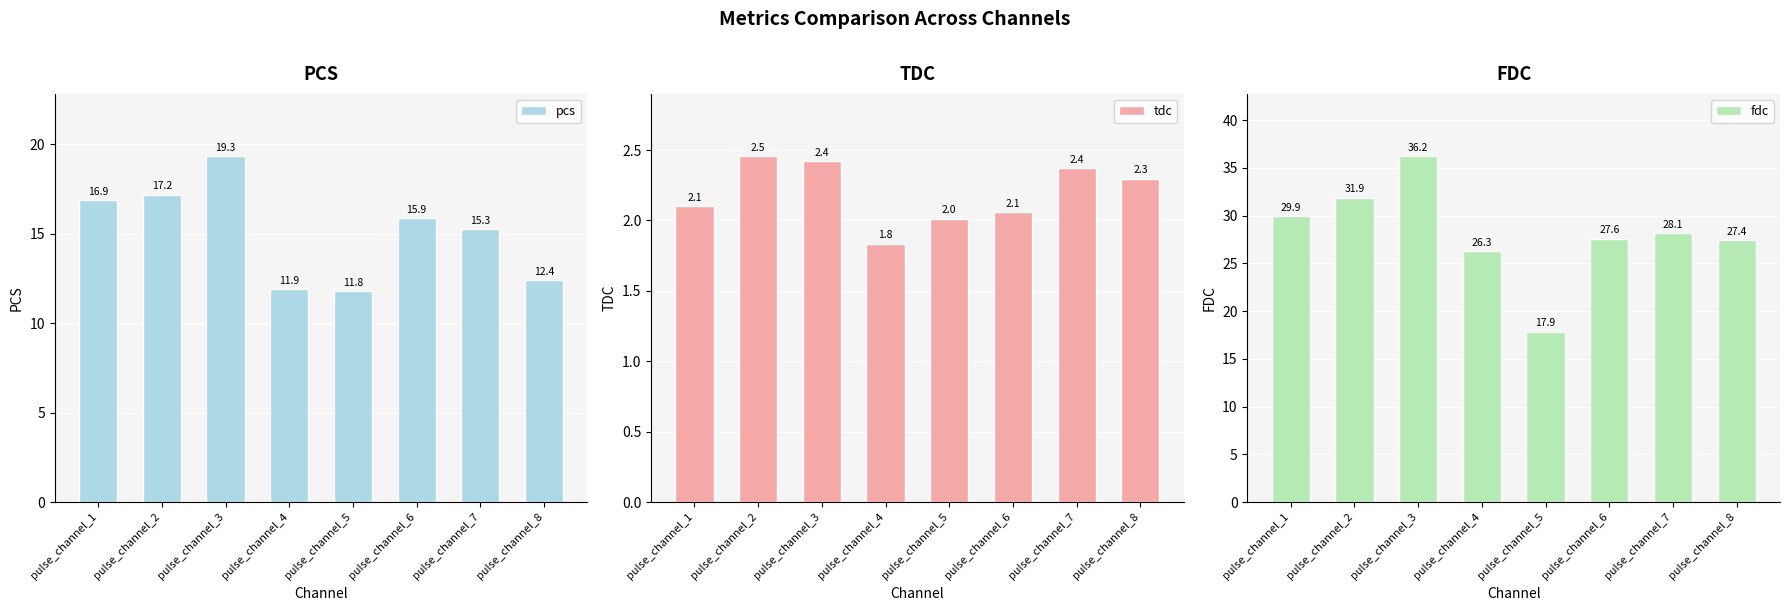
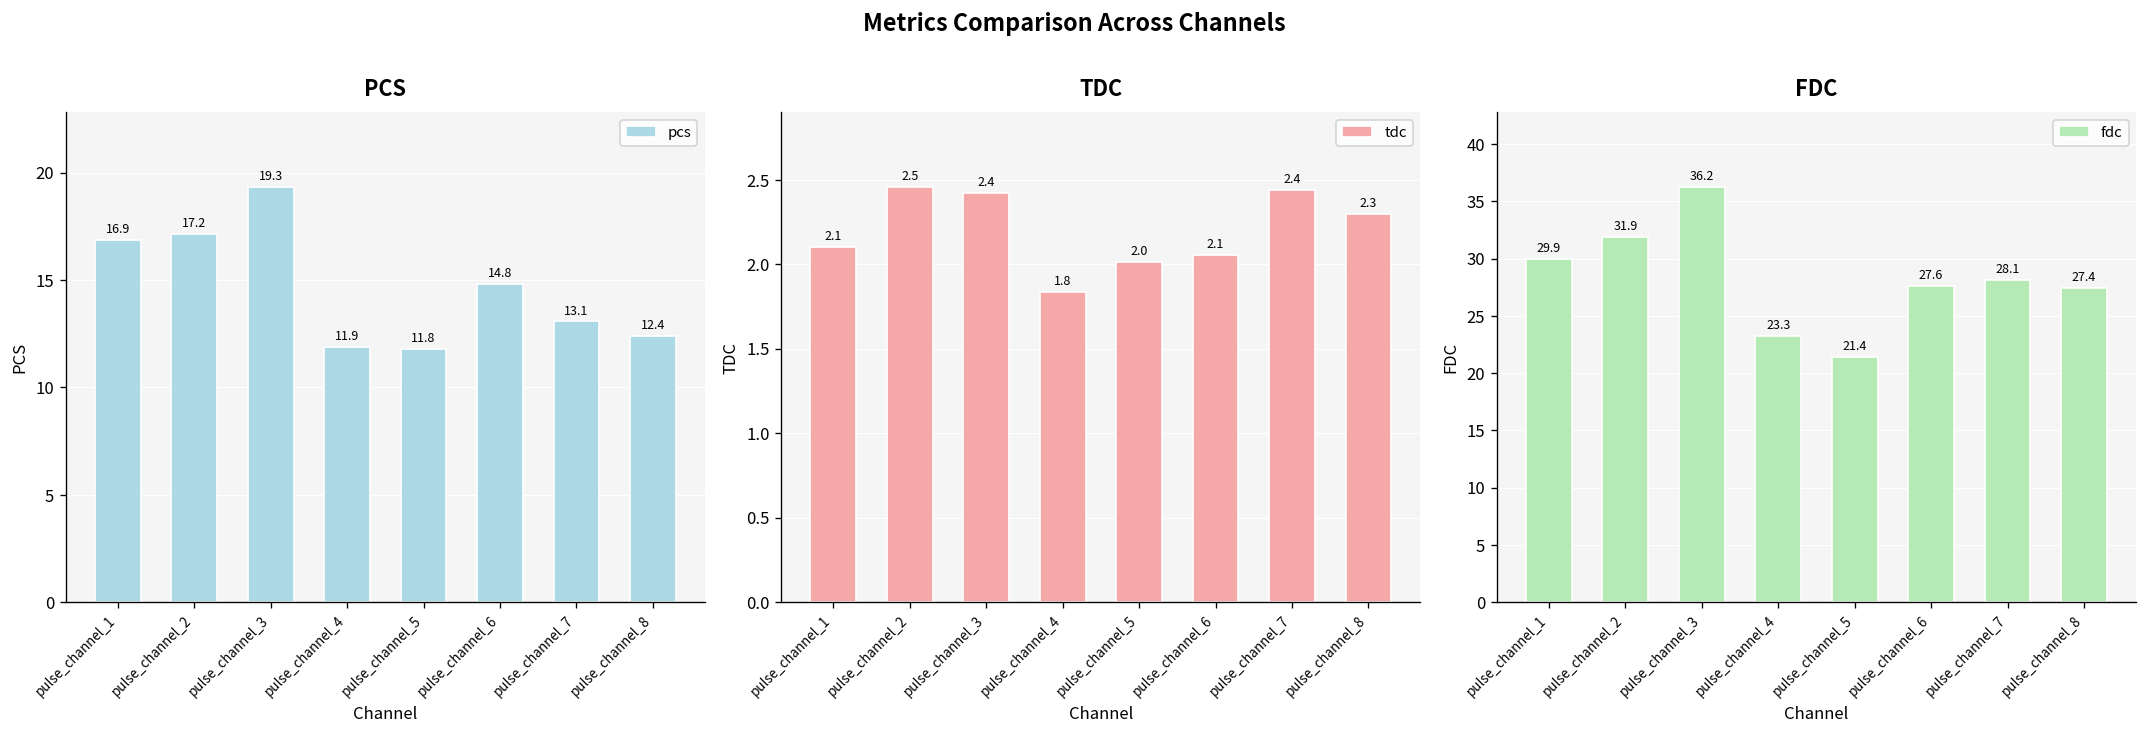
  {
    "PCS": {
      "pulse_channel_1": 16.9,
      "pulse_channel_2": 17.2,
      "pulse_channel_3": 19.3,
      "pulse_channel_4": 11.9,
      "pulse_channel_5": 11.8,
-     "pulse_channel_6": 15.9,
-     "pulse_channel_7": 15.3,
+     "pulse_channel_6": 14.8,
+     "pulse_channel_7": 13.1,
      "pulse_channel_8": 12.4
    },
    "TDC": {
-     "pulse_channel_7": 2.37
+     "pulse_channel_7": 2.44
    },
    "FDC": {
      "pulse_channel_1": 29.9,
      "pulse_channel_2": 31.9,
      "pulse_channel_3": 36.2,
-     "pulse_channel_4": 26.3,
-     "pulse_channel_5": 17.9,
+     "pulse_channel_4": 23.3,
+     "pulse_channel_5": 21.4,
      "pulse_channel_6": 27.6,
      "pulse_channel_7": 28.1,
      "pulse_channel_8": 27.4
    }
  }
